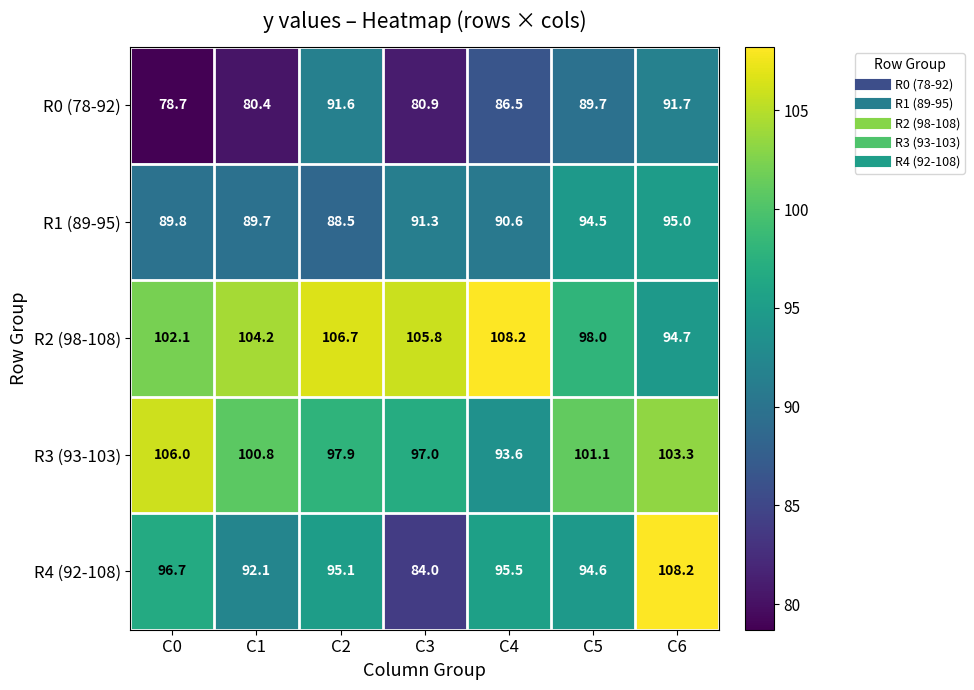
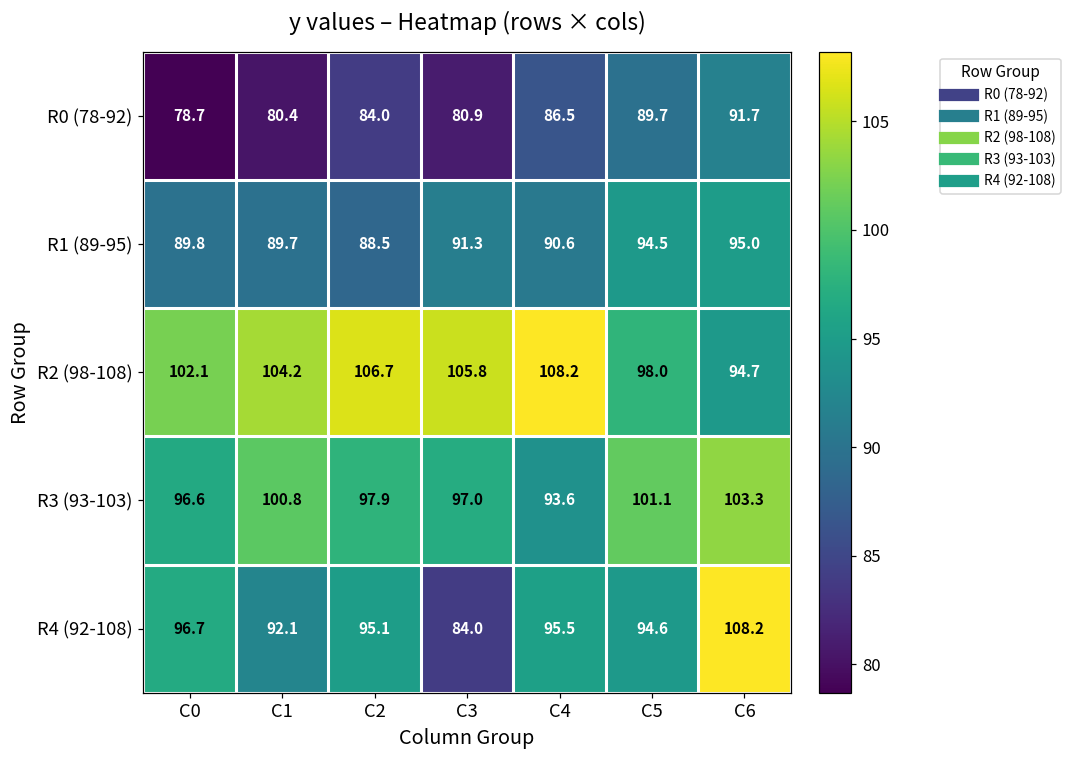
  {
    "R0 (78-92)": {
      "C0": 78.7,
      "C1": 80.4,
-     "C2": 91.6,
+     "C2": 84.0,
      "C3": 80.9,
      "C4": 86.5,
      "C5": 89.7,
      "C6": 91.7
    },
    "R1 (89-95)": {
      "C0": 89.8,
      "C1": 89.7,
      "C2": 88.5,
      "C3": 91.3,
      "C4": 90.6,
      "C5": 94.5,
      "C6": 95.0
    },
    "R2 (98-108)": {
      "C0": 102.1,
      "C1": 104.2,
      "C2": 106.7,
      "C3": 105.8,
      "C4": 108.2,
      "C5": 98.0,
      "C6": 94.7
    },
    "R3 (93-103)": {
-     "C0": 106.0,
+     "C0": 96.6,
      "C1": 100.8,
      "C2": 97.9,
      "C3": 97.0,
      "C4": 93.6,
      "C5": 101.1,
      "C6": 103.3
    },
    "R4 (92-108)": {
      "C0": 96.7,
      "C1": 92.1,
      "C2": 95.1,
      "C3": 84.0,
      "C4": 95.5,
      "C5": 94.6,
      "C6": 108.2
    }
  }
